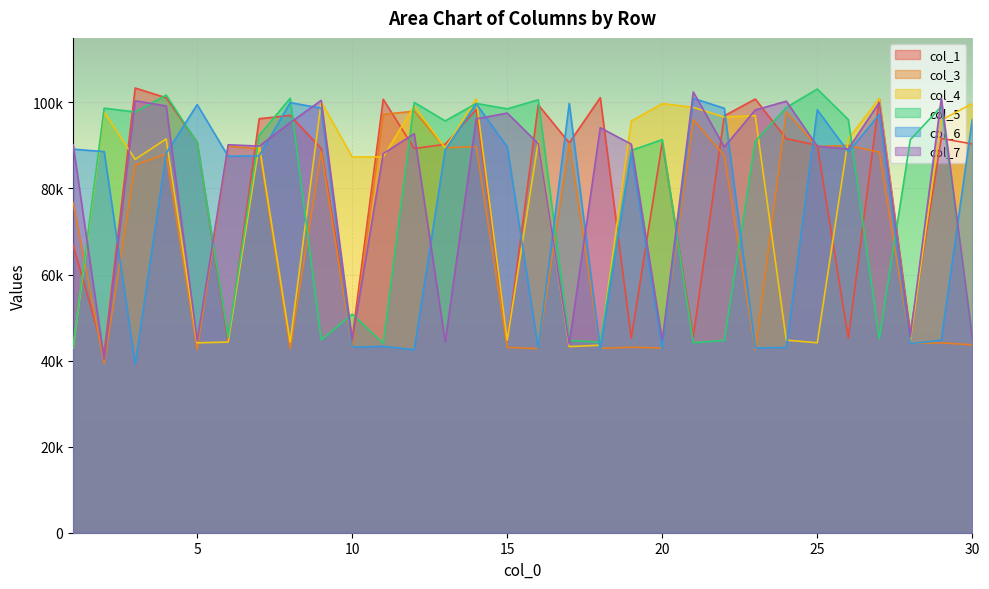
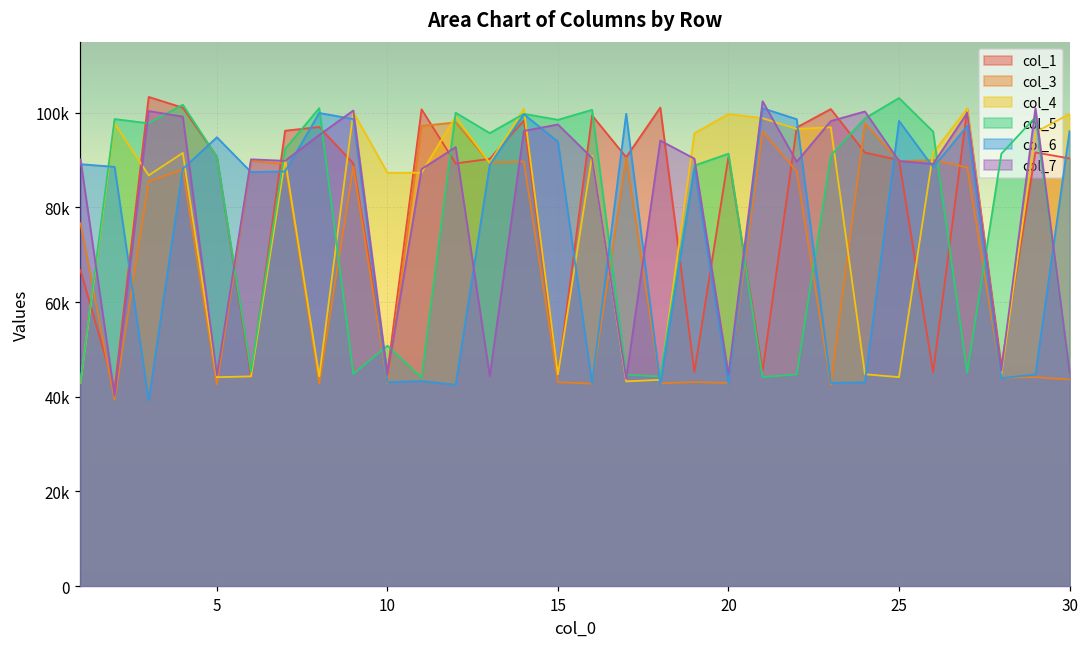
  {
    "col_5": {
      "10": 51000,
      "15": 99000,
      "20": 91000,
      "25": 103000
    },
    "col_6": {
-     "5": 99000,
-     "15": 90000,
+     "5": 95000,
+     "15": 94000,
      "25": 98000,
      "30": 96000
    },
    "col_7": {
      "15": 98000,
      "20": 45000
    }
  }
